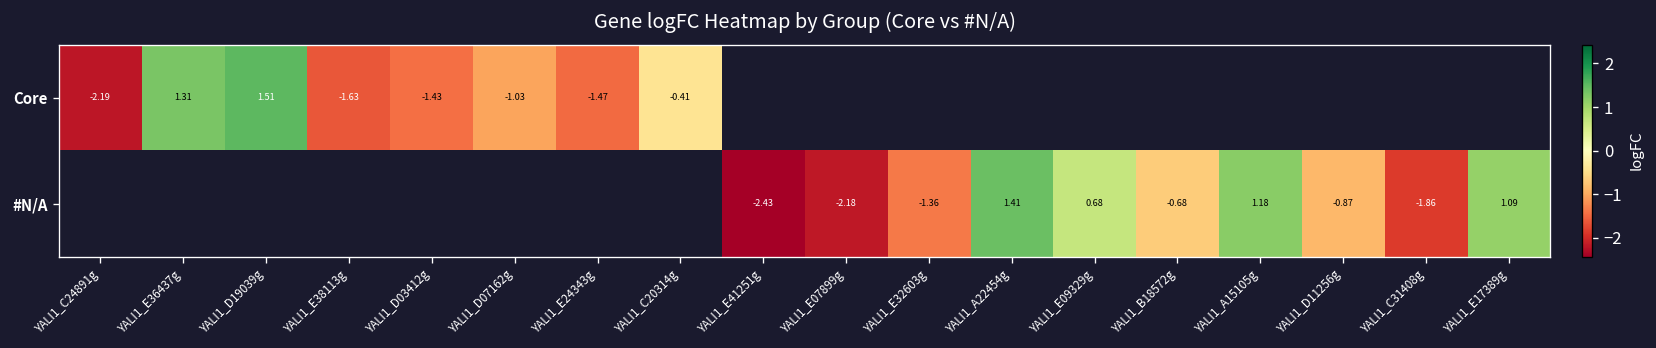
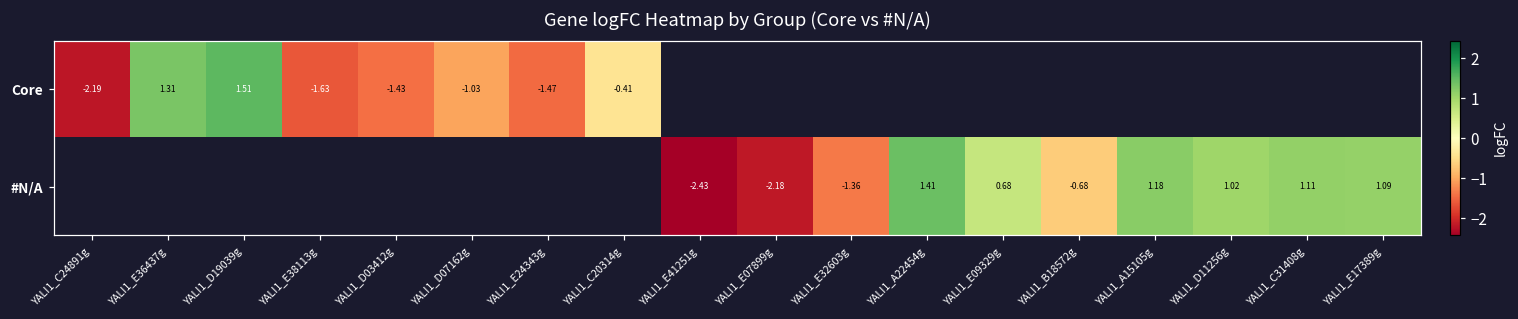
  {
    "Core": {
      "YALI1_C24891g": -2.19,
      "YALI1_E36437g": 1.31,
      "YALI1_D19039g": 1.51,
      "YALI1_E38113g": -1.63,
      "YALI1_D03412g": -1.43,
      "YALI1_D07162g": -1.03,
      "YALI1_E24343g": -1.47,
      "YALI1_C20314g": -0.41
    },
    "#N/A": {
      "YALI1_E41251g": -2.43,
      "YALI1_E07899g": -2.18,
      "YALI1_E32603g": -1.36,
      "YALI1_A22454g": 1.41,
      "YALI1_E09329g": 0.68,
      "YALI1_B18572g": -0.68,
      "YALI1_A15105g": 1.18,
-     "YALI1_D11256g": -0.87,
-     "YALI1_C31408g": -1.86,
+     "YALI1_D11256g": 1.02,
+     "YALI1_C31408g": 1.11,
      "YALI1_E17389g": 1.09
    }
  }
